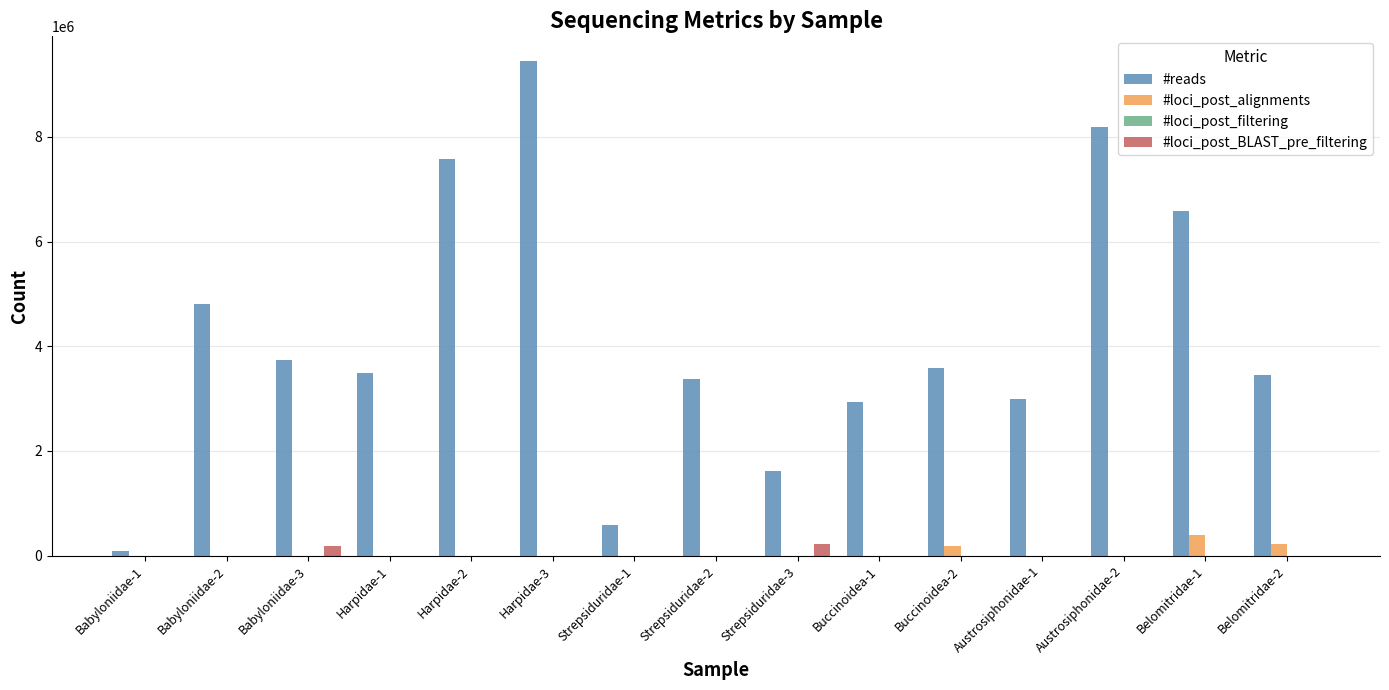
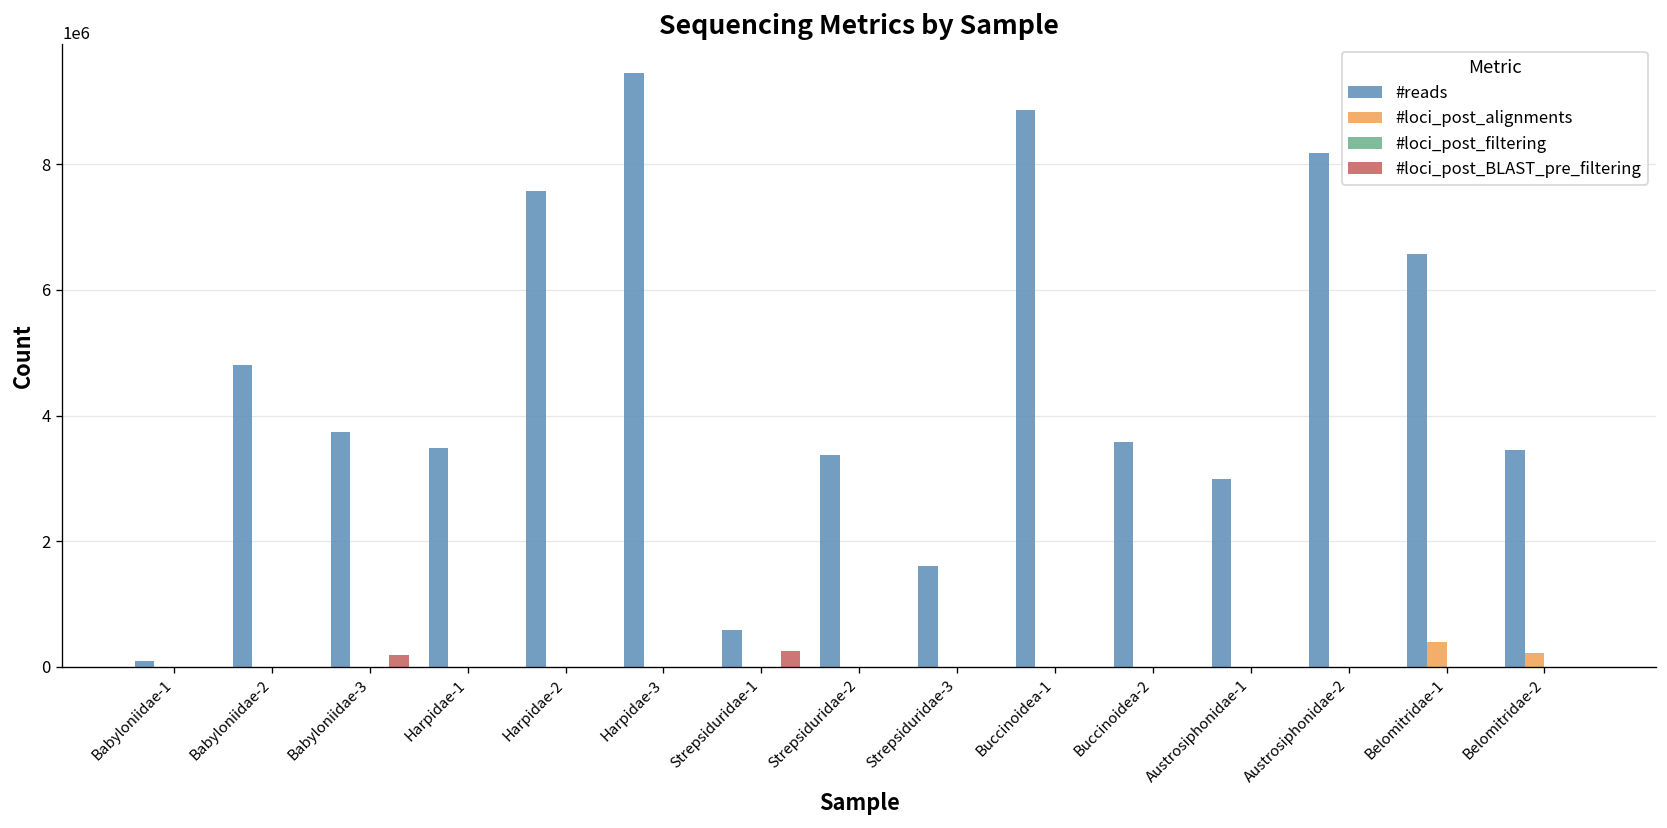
  {
    "#reads": {
      "Babyloniidae-1": 100000,
      "Babyloniidae-2": 4800000,
      "Babyloniidae-3": 3700000,
      "Harpidae-1": 3500000,
      "Harpidae-2": 7600000,
      "Harpidae-3": 9500000,
      "Strepsiduridae-1": 600000,
      "Strepsiduridae-2": 3400000,
      "Strepsiduridae-3": 1600000,
-     "Buccinoidea-1": 2900000,
+     "Buccinoidea-1": 8900000,
      "Buccinoidea-2": 3600000,
      "Austrosiphonidae-1": 3000000,
      "Austrosiphonidae-2": 8200000,
      "Belomitridae-1": 6600000,
      "Belomitridae-2": 3500000
    },
    "#loci_post_alignments": {
      "Babyloniidae-1": 0,
      "Strepsiduridae-1": 0,
-     "Buccinoidea-2": 200000,
+     "Buccinoidea-2": 0,
      "Belomitridae-1": 400000,
      "Belomitridae-2": 200000
    },
    "#loci_post_filtering": {
      "Babyloniidae-1": 0
    },
    "#loci_post_BLAST_pre_filtering": {
      "Babyloniidae-3": 200000,
-     "Strepsiduridae-1": 0,
-     "Strepsiduridae-3": 200000
+     "Strepsiduridae-1": 300000,
+     "Strepsiduridae-3": 0
    }
  }
